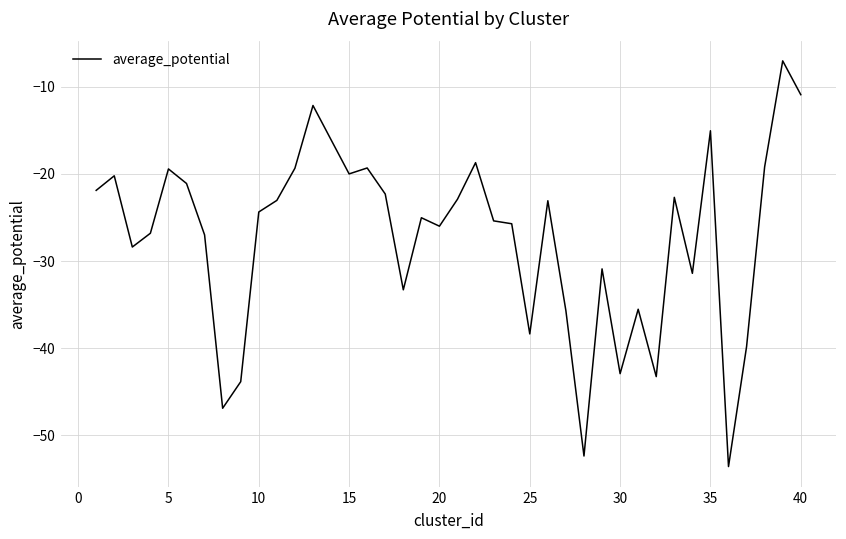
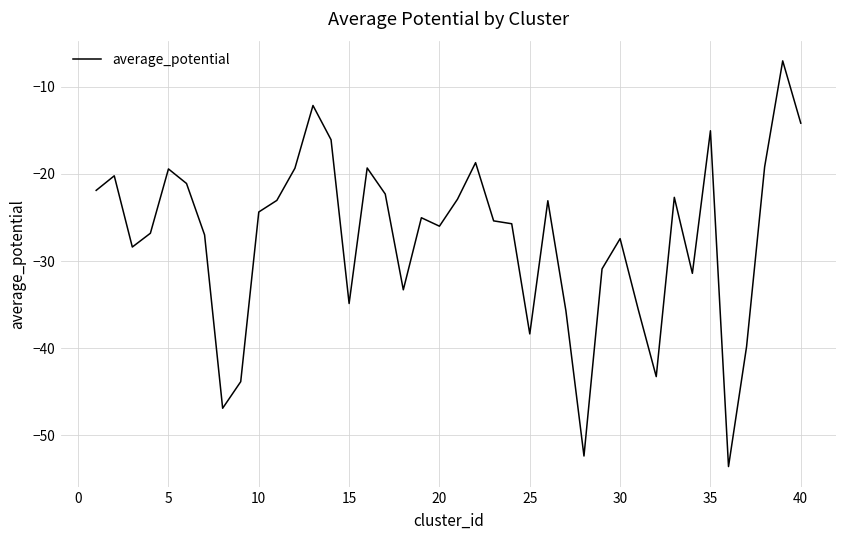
  {
    "5": -19,
    "10": -24,
-   "15": -20,
+   "15": -35,
    "20": -26,
    "25": -38,
-   "30": -43,
+   "30": -27,
    "35": -15,
-   "40": -11
+   "40": -14
  }
